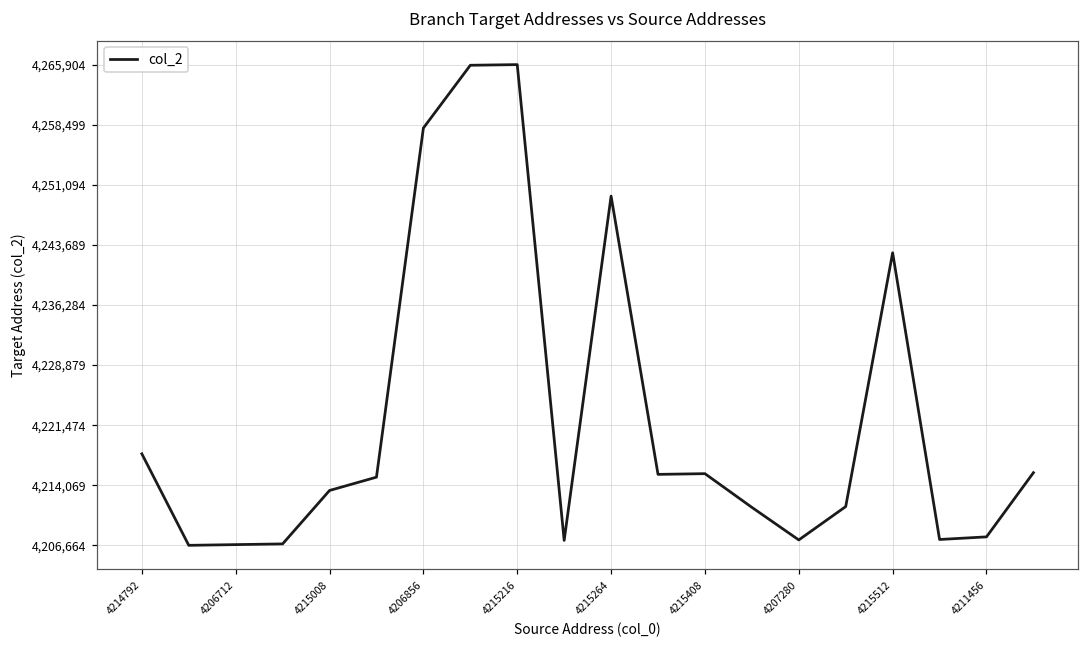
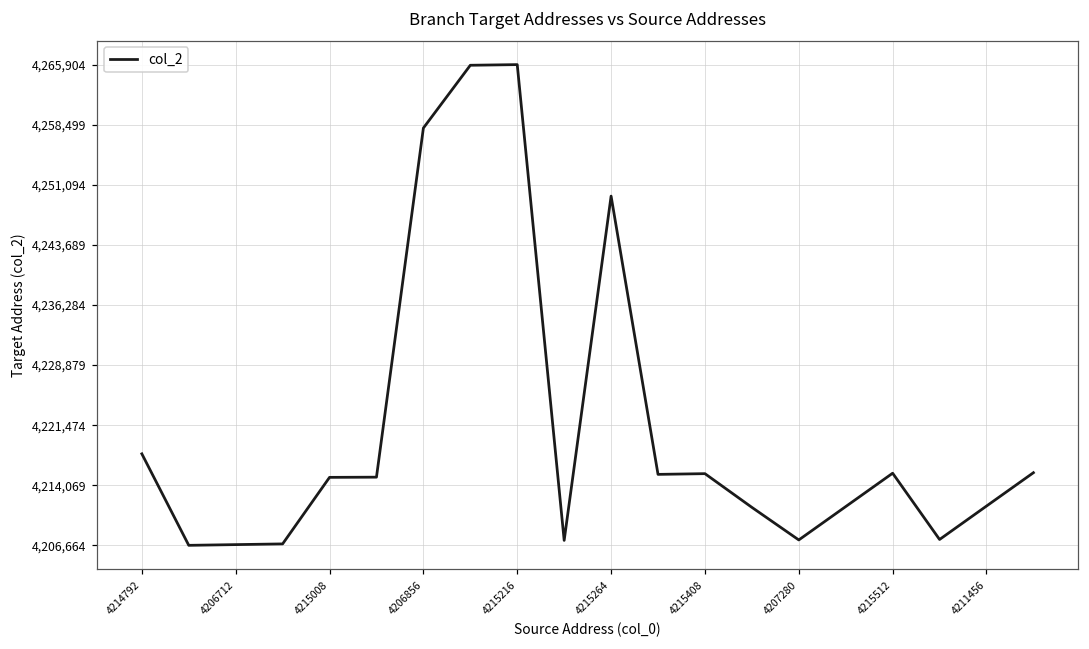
  {
    "4214792": "4,218,000",
    "4206712": "4,207,000",
-   "4215008": "4,213,000",
+   "4215008": "4,215,000",
    "4206856": "4,258,000",
    "4215216": "4,266,000",
    "4215264": "4,250,000",
    "4215408": "4,215,000",
    "4207280": "4,207,000",
-   "4215512": "4,243,000",
-   "4211456": "4,208,000"
+   "4215512": "4,216,000",
+   "4211456": "4,212,000"
  }
